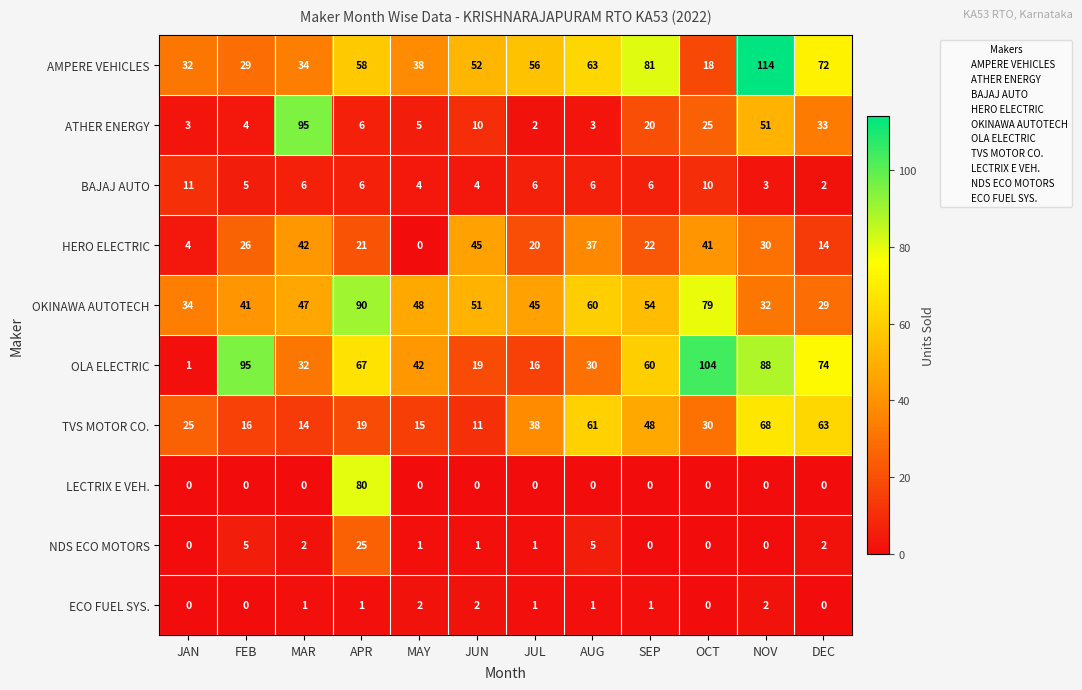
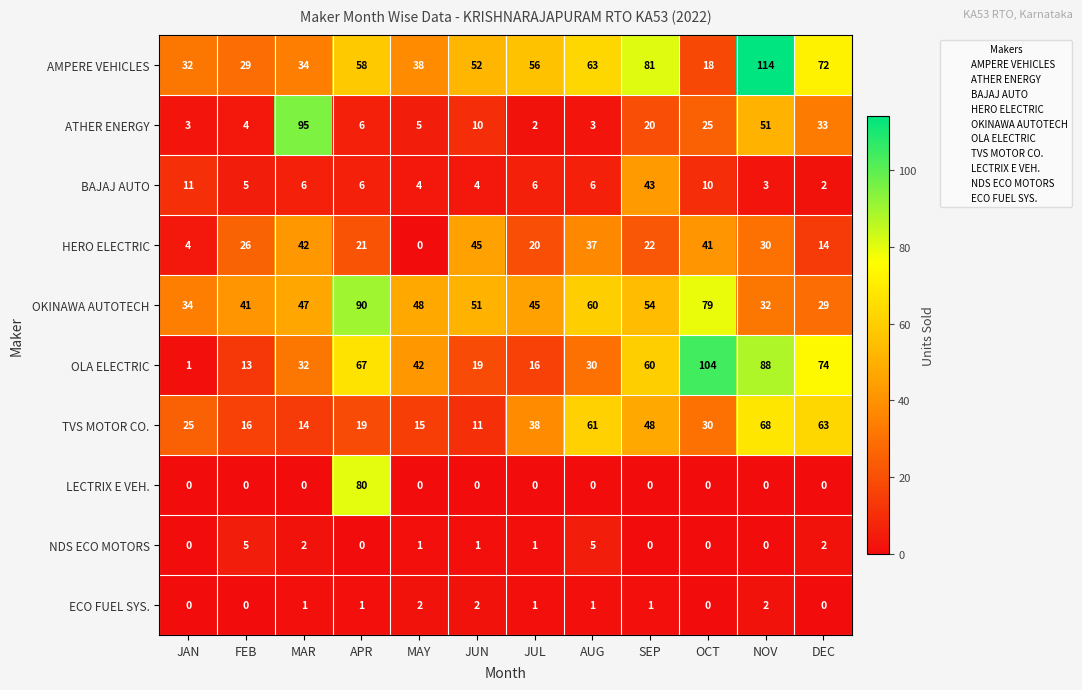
  {
    "AMPERE VEHICLES": {
      "JAN": 32,
      "FEB": 29,
      "MAR": 34,
      "APR": 58,
      "MAY": 38,
      "JUN": 52,
      "JUL": 56,
      "AUG": 63,
      "SEP": 81,
      "OCT": 18,
      "NOV": 114,
      "DEC": 72
    },
    "ATHER ENERGY": {
      "JAN": 3,
      "FEB": 4,
      "MAR": 95,
      "APR": 6,
      "MAY": 5,
      "JUN": 10,
      "JUL": 2,
      "AUG": 3,
      "SEP": 20,
      "OCT": 25,
      "NOV": 51,
      "DEC": 33
    },
    "BAJAJ AUTO": {
      "JAN": 11,
      "FEB": 5,
      "MAR": 6,
      "APR": 6,
      "MAY": 4,
      "JUN": 4,
      "JUL": 6,
      "AUG": 6,
-     "SEP": 6,
+     "SEP": 43,
      "OCT": 10,
      "NOV": 3,
      "DEC": 2
    },
    "HERO ELECTRIC": {
      "JAN": 4,
      "FEB": 26,
      "MAR": 42,
      "APR": 21,
      "MAY": 0,
      "JUN": 45,
      "JUL": 20,
      "AUG": 37,
      "SEP": 22,
      "OCT": 41,
      "NOV": 30,
      "DEC": 14
    },
    "OKINAWA AUTOTECH": {
      "JAN": 34,
      "FEB": 41,
      "MAR": 47,
      "APR": 90,
      "MAY": 48,
      "JUN": 51,
      "JUL": 45,
      "AUG": 60,
      "SEP": 54,
      "OCT": 79,
      "NOV": 32,
      "DEC": 29
    },
    "OLA ELECTRIC": {
      "JAN": 1,
-     "FEB": 95,
+     "FEB": 13,
      "MAR": 32,
      "APR": 67,
      "MAY": 42,
      "JUN": 19,
      "JUL": 16,
      "AUG": 30,
      "SEP": 60,
      "OCT": 104,
      "NOV": 88,
      "DEC": 74
    },
    "TVS MOTOR CO.": {
      "JAN": 25,
      "FEB": 16,
      "MAR": 14,
      "APR": 19,
      "MAY": 15,
      "JUN": 11,
      "JUL": 38,
      "AUG": 61,
      "SEP": 48,
      "OCT": 30,
      "NOV": 68,
      "DEC": 63
    },
    "LECTRIX E VEH.": {
      "JAN": 0,
      "FEB": 0,
      "MAR": 0,
      "APR": 80,
      "MAY": 0,
      "JUN": 0,
      "JUL": 0,
      "AUG": 0,
      "SEP": 0,
      "OCT": 0,
      "NOV": 0,
      "DEC": 0
    },
    "NDS ECO MOTORS": {
      "JAN": 0,
      "FEB": 5,
      "MAR": 2,
-     "APR": 25,
+     "APR": 0,
      "MAY": 1,
      "JUN": 1,
      "JUL": 1,
      "AUG": 5,
      "SEP": 0,
      "OCT": 0,
      "NOV": 0,
      "DEC": 2
    },
    "ECO FUEL SYS.": {
      "JAN": 0,
      "FEB": 0,
      "MAR": 1,
      "APR": 1,
      "MAY": 2,
      "JUN": 2,
      "JUL": 1,
      "AUG": 1,
      "SEP": 1,
      "OCT": 0,
      "NOV": 2,
      "DEC": 0
    }
  }
